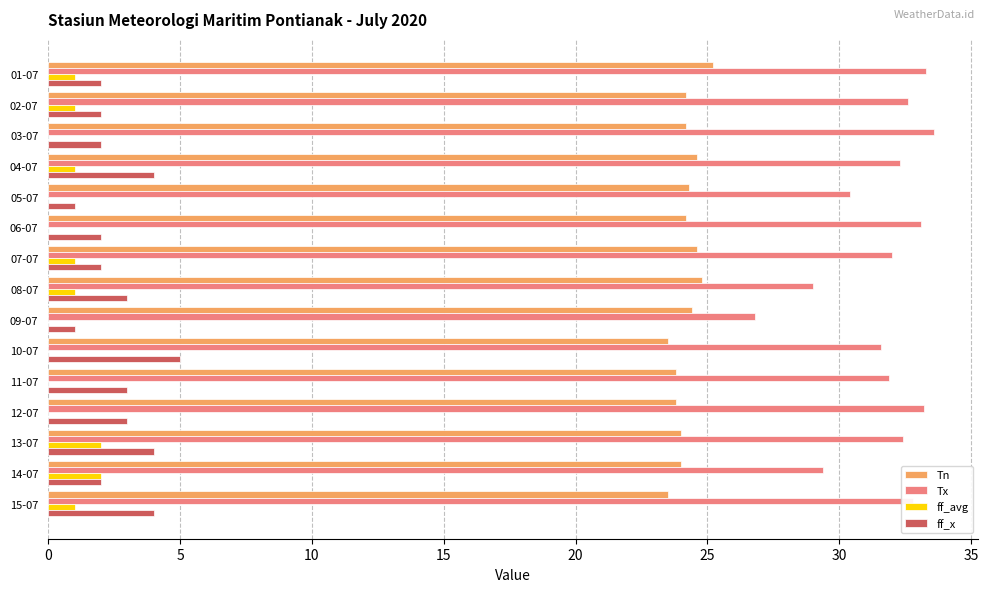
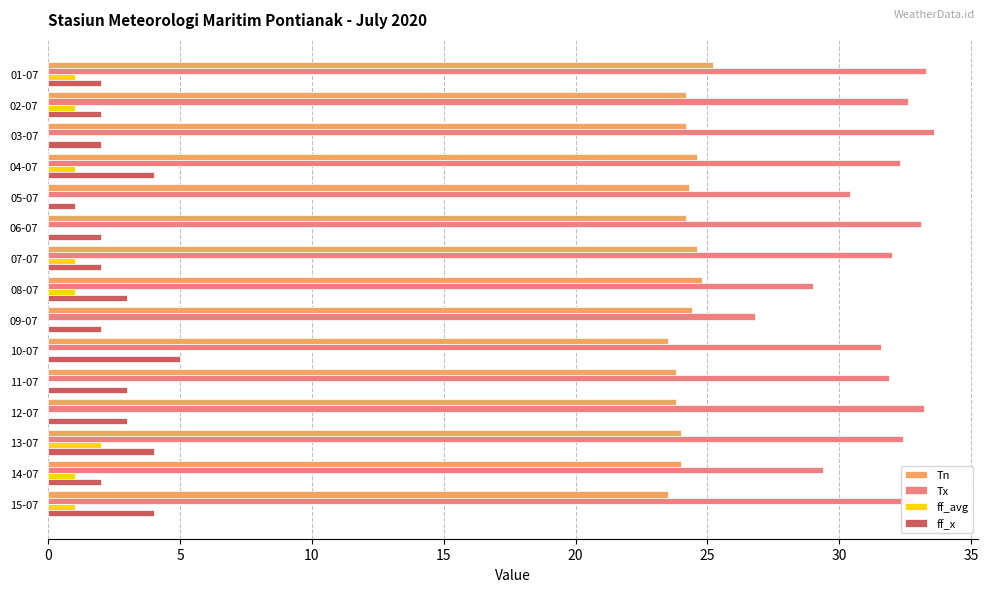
  {
    "ff_avg": {
      "01-07": 1,
      "02-07": 1,
      "03-07": 0,
      "04-07": 1,
      "05-07": 0,
      "06-07": 0,
      "07-07": 1,
      "08-07": 1,
      "09-07": 0,
      "10-07": 0,
      "11-07": 0,
      "12-07": 0,
      "13-07": 2,
-     "14-07": 2,
+     "14-07": 1,
      "15-07": 1
    },
    "ff_x": {
      "01-07": 2,
      "02-07": 2,
      "03-07": 2,
      "04-07": 4,
      "05-07": 1,
      "06-07": 2,
      "07-07": 2,
      "08-07": 3,
-     "09-07": 1,
+     "09-07": 2,
      "10-07": 5,
      "11-07": 3,
      "12-07": 3,
      "13-07": 4,
      "14-07": 2,
      "15-07": 4
    }
  }
